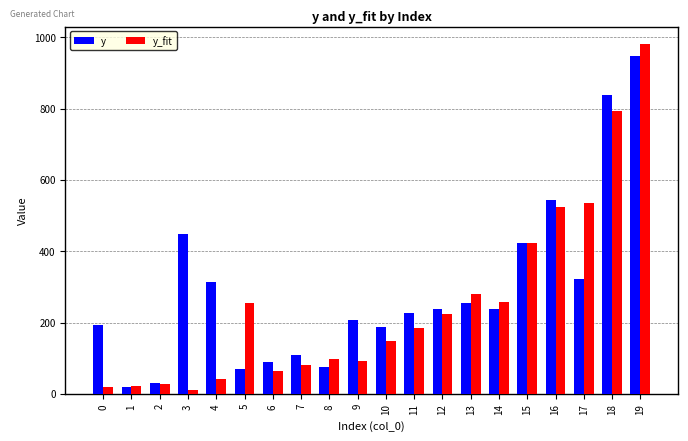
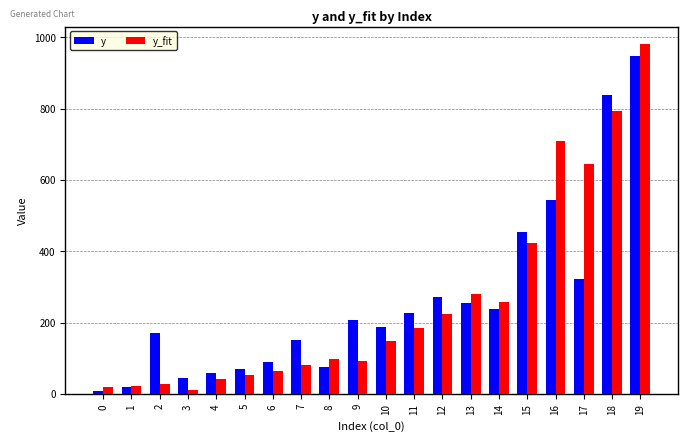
  {
    "y": {
-     "0": 190,
+     "0": 10,
      "1": 20,
-     "2": 30,
-     "3": 450,
-     "4": 310,
+     "2": 170,
+     "3": 40,
+     "4": 60,
      "5": 70,
      "6": 90,
-     "7": 110,
+     "7": 150,
      "8": 80,
      "9": 210,
      "10": 190,
      "11": 230,
-     "12": 240,
+     "12": 270,
      "13": 260,
      "14": 240,
-     "15": 420,
+     "15": 450,
      "16": 540,
      "17": 320,
      "18": 840,
      "19": 950
    },
    "y_fit": {
      "0": 20,
      "1": 20,
      "2": 30,
      "3": 10,
      "4": 40,
-     "5": 260,
+     "5": 50,
      "6": 60,
      "7": 80,
      "8": 100,
      "9": 90,
      "10": 150,
      "11": 180,
      "12": 230,
      "13": 280,
      "14": 260,
      "15": 420,
-     "16": 520,
-     "17": 540,
+     "16": 710,
+     "17": 650,
      "18": 790,
      "19": 980
    }
  }
